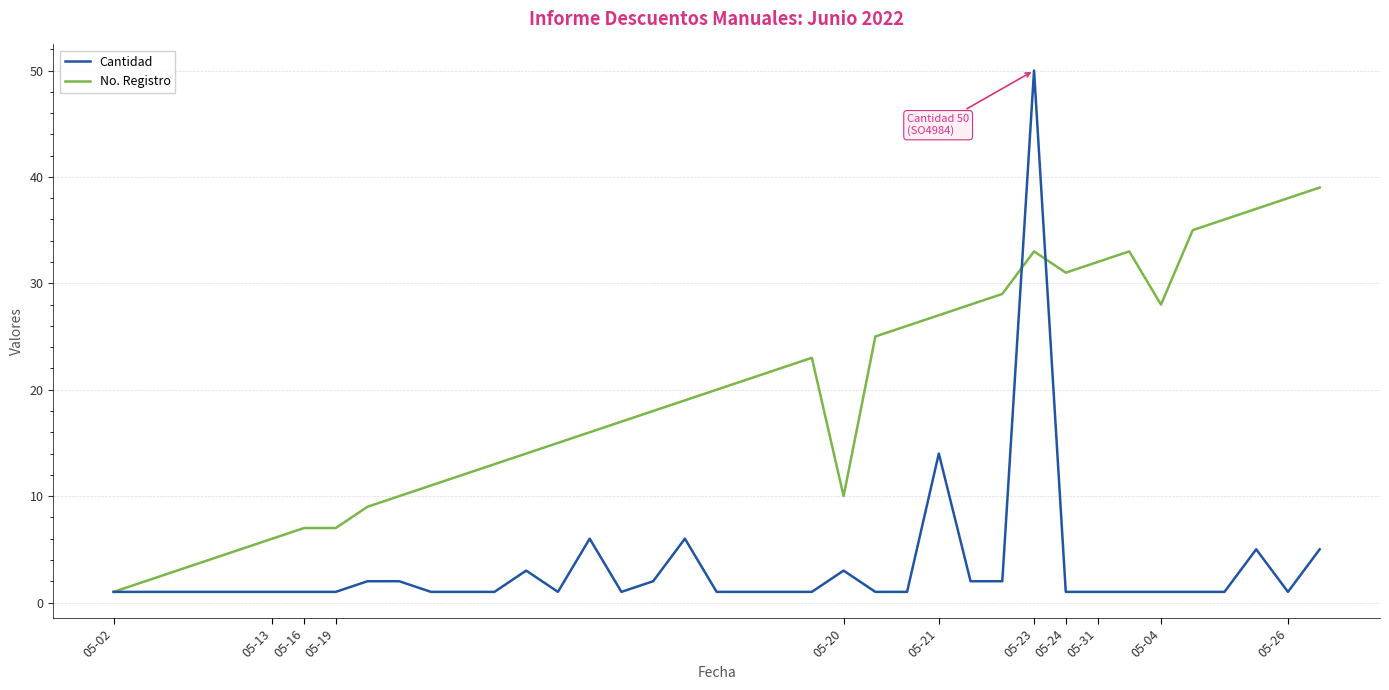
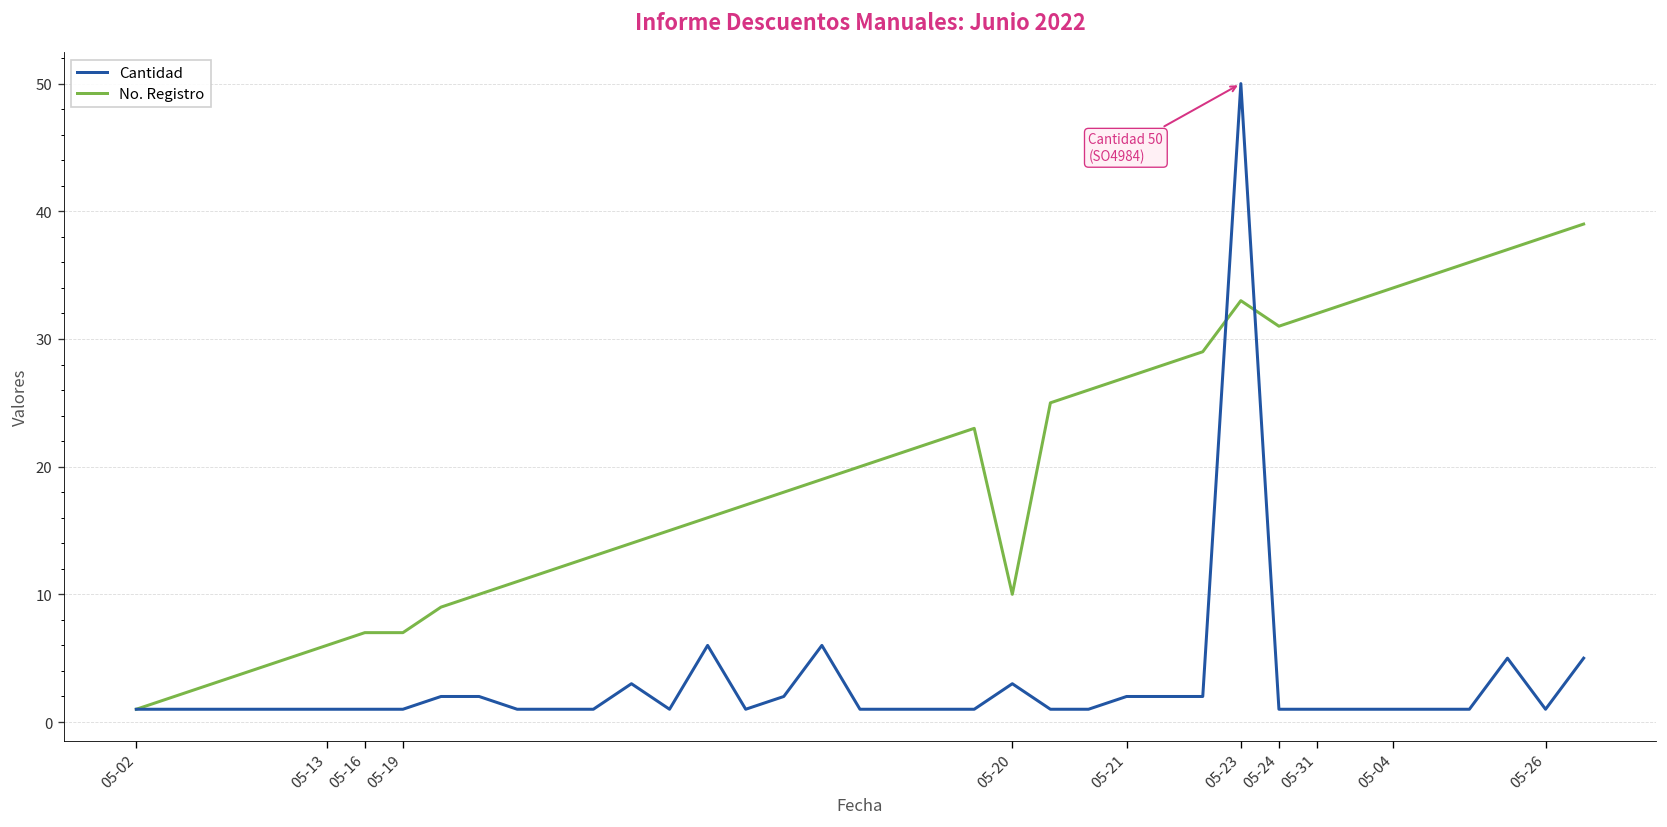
  {
    "Cantidad": {
      "05-13": 1,
      "05-16": 1,
      "05-19": 1,
      "05-20": 3,
-     "05-21": 14,
+     "05-21": 2,
      "05-24": 1,
      "05-31": 1,
      "05-04": 1,
      "05-26": 1
    },
    "No. Registro": {
      "05-13": 6,
      "05-16": 7,
      "05-19": 7,
      "05-20": 10,
      "05-21": 27,
      "05-23": 33,
      "05-24": 31,
      "05-31": 32,
-     "05-04": 28,
+     "05-04": 34,
      "05-26": 38
    }
  }
